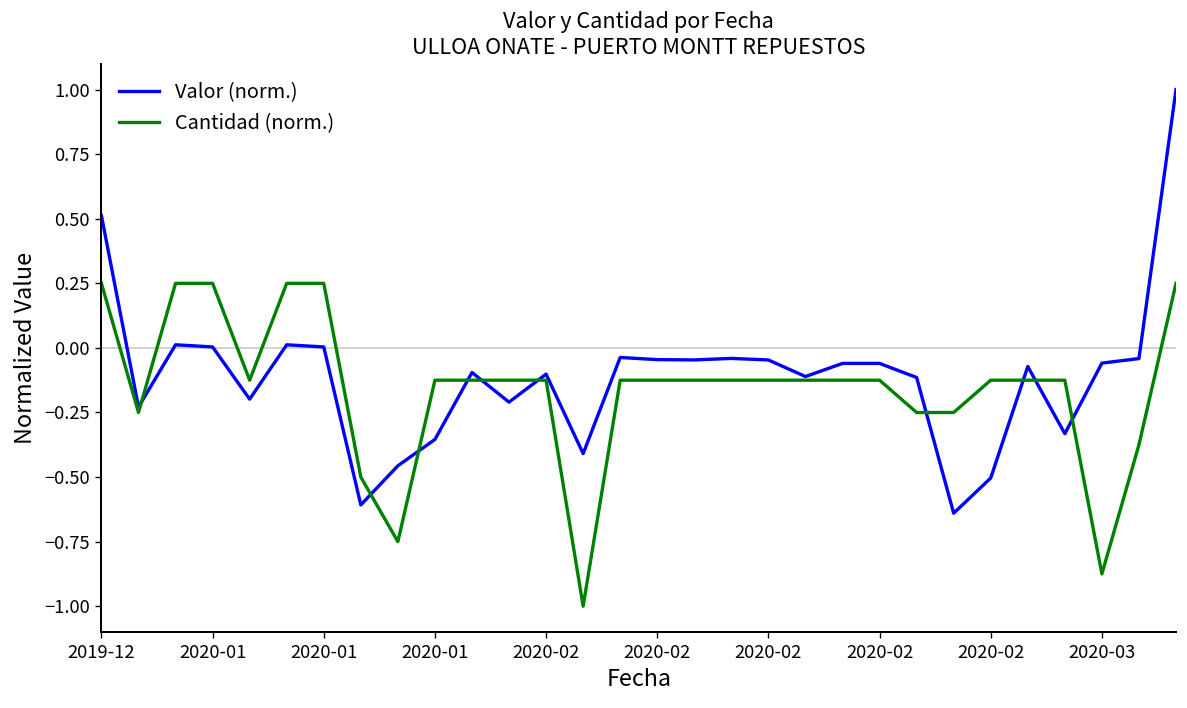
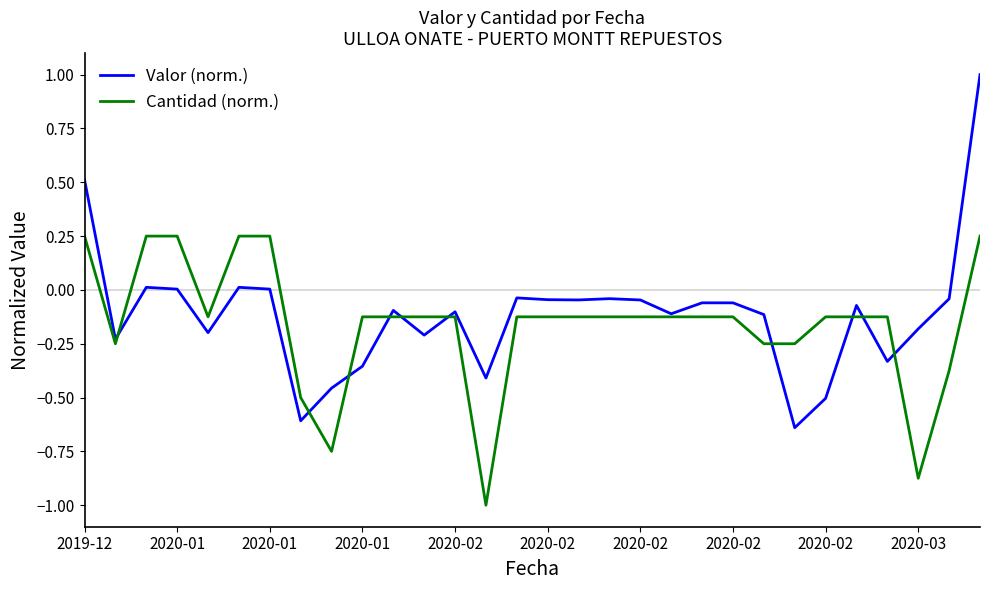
  {
    "Valor (norm.)": {
      "2019-12": 0.51,
-     "2020-03": -0.06
+     "2020-03": -0.18
    },
    "Cantidad (norm.)": {
      "2019-12": 0.25,
      "2020-03": -0.88
    }
  }
